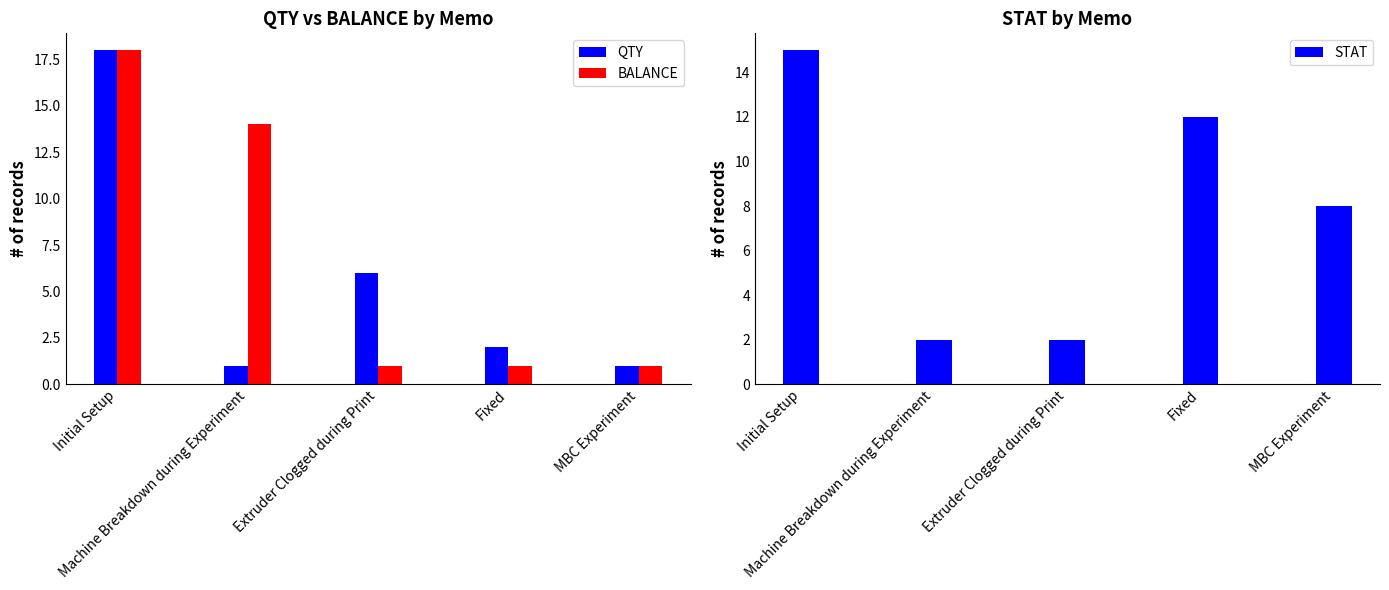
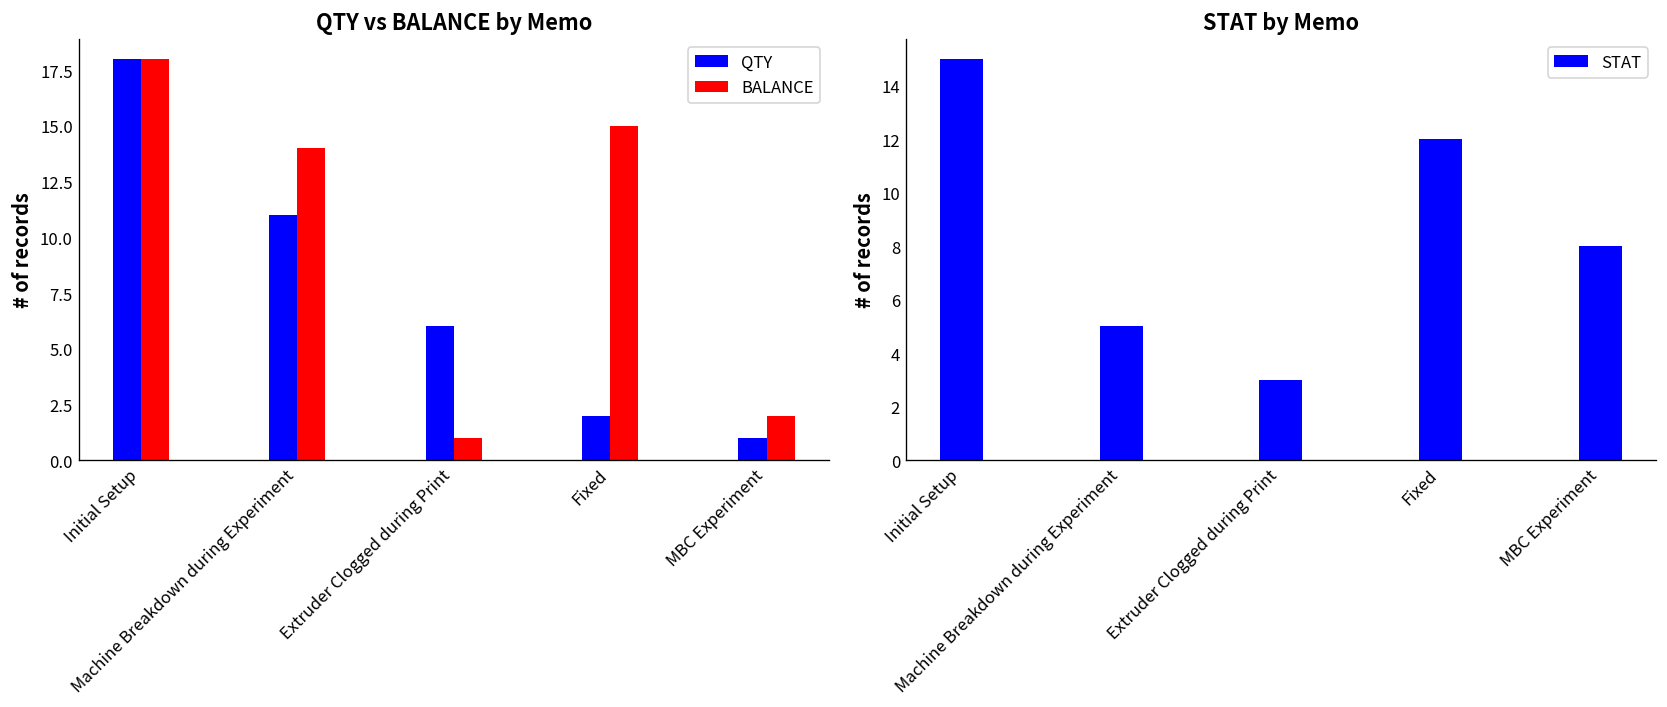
  {
    "QTY vs BALANCE by Memo": {
      "QTY": {
        "Initial Setup": 18,
-       "Machine Breakdown during Experiment": 1,
+       "Machine Breakdown during Experiment": 11,
        "Extruder Clogged during Print": 6,
        "Fixed": 2,
        "MBC Experiment": 1
      },
      "BALANCE": {
        "Initial Setup": 18,
        "Machine Breakdown during Experiment": 14,
        "Extruder Clogged during Print": 1,
-       "Fixed": 1,
-       "MBC Experiment": 1
+       "Fixed": 15,
+       "MBC Experiment": 2
      }
    },
    "STAT by Memo": {
      "Initial Setup": 15,
-     "Machine Breakdown during Experiment": 2,
-     "Extruder Clogged during Print": 2,
+     "Machine Breakdown during Experiment": 5,
+     "Extruder Clogged during Print": 3,
      "Fixed": 12,
      "MBC Experiment": 8
    }
  }
